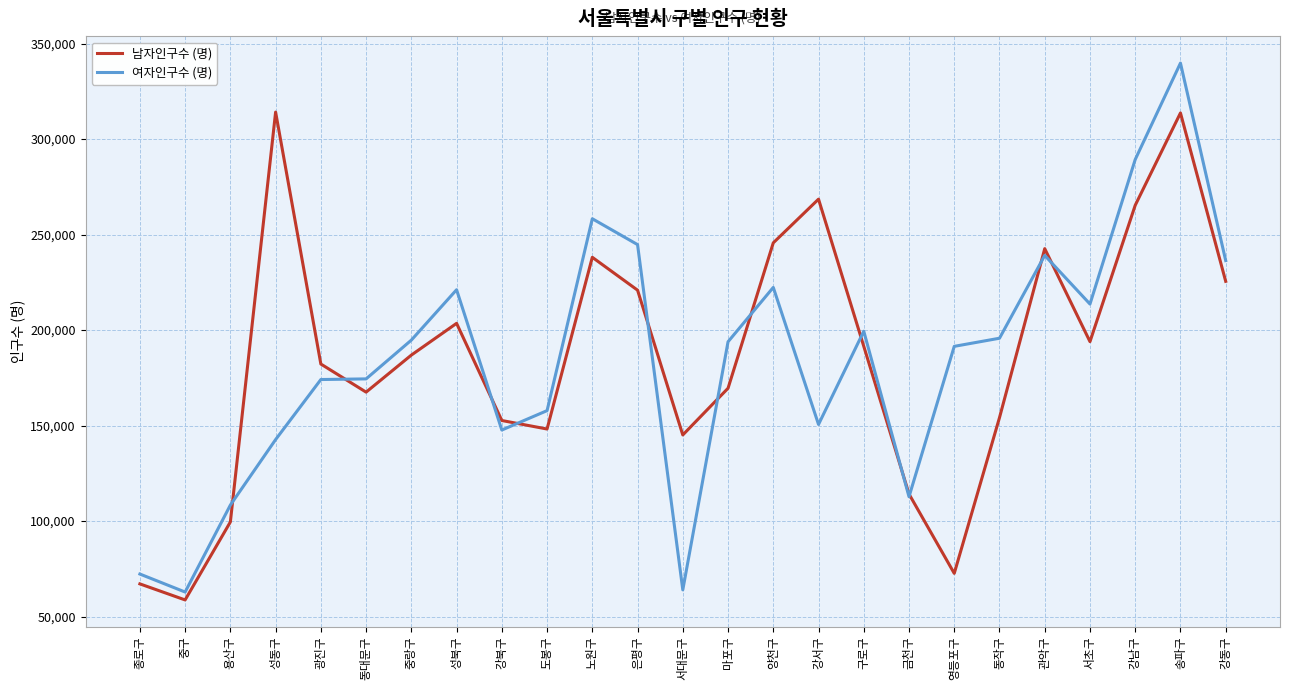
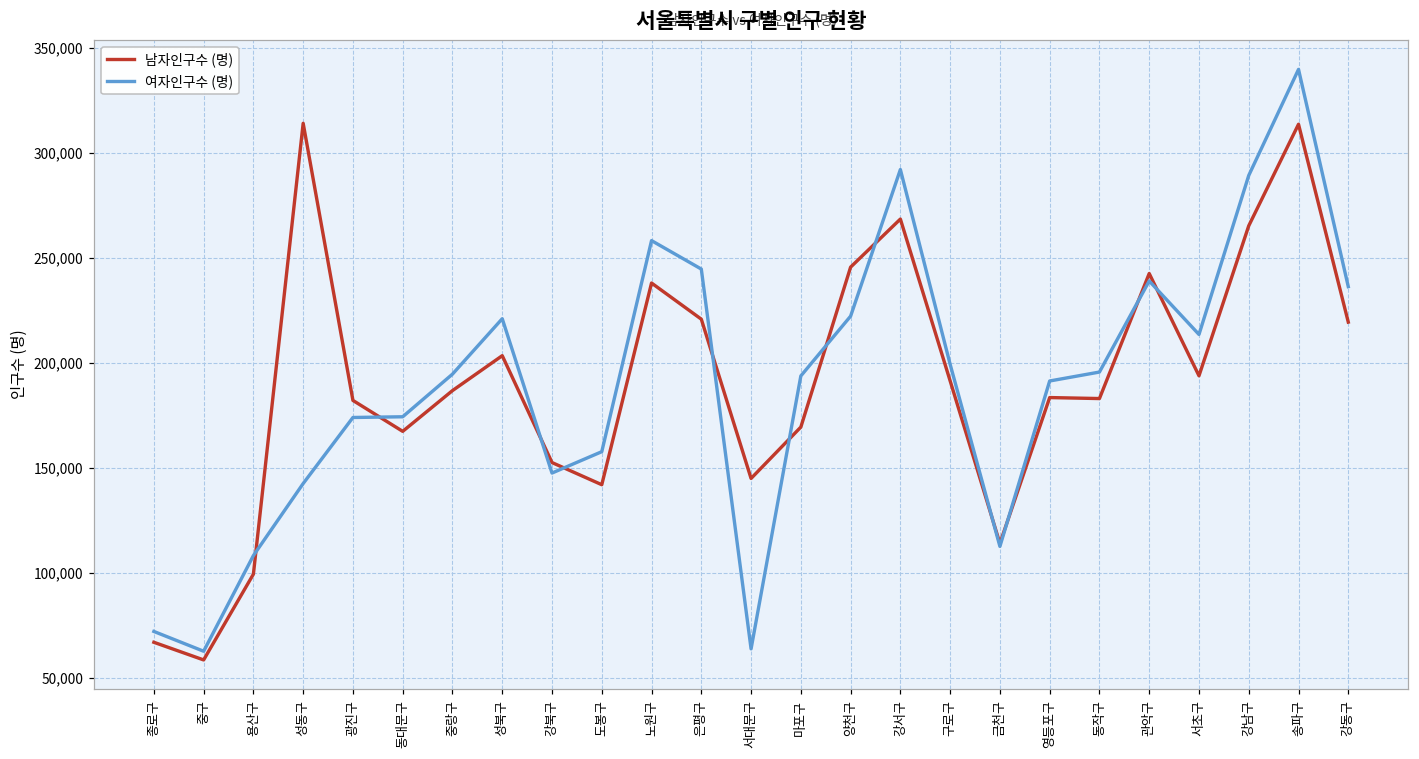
  {
    "남자인구수 (명)": {
      "종로구": "67,000",
      "중구": "59,000",
      "용산구": "100,000",
      "성동구": "314,000",
      "광진구": "182,000",
      "동대문구": "168,000",
      "중랑구": "187,000",
      "성북구": "204,000",
      "강북구": "153,000",
-     "도봉구": "148,000",
+     "도봉구": "142,000",
      "노원구": "238,000",
      "은평구": "221,000",
      "서대문구": "145,000",
      "마포구": "170,000",
      "양천구": "246,000",
      "강서구": "269,000",
      "구로구": "192,000",
      "금천구": "114,000",
-     "영등포구": "73,000",
-     "동작구": "154,000",
+     "영등포구": "184,000",
+     "동작구": "183,000",
      "관악구": "243,000",
      "서초구": "194,000",
      "강남구": "265,000",
      "송파구": "314,000",
-     "강동구": "226,000"
+     "강동구": "220,000"
    },
    "여자인구수 (명)": {
      "종로구": "72,000",
      "중구": "63,000",
      "용산구": "108,000",
      "성동구": "143,000",
      "광진구": "174,000",
      "동대문구": "174,000",
      "중랑구": "195,000",
      "성북구": "221,000",
      "강북구": "148,000",
      "도봉구": "158,000",
      "노원구": "258,000",
      "은평구": "245,000",
      "서대문구": "64,000",
      "마포구": "194,000",
      "양천구": "222,000",
-     "강서구": "151,000",
+     "강서구": "292,000",
      "구로구": "199,000",
      "금천구": "113,000",
      "영등포구": "191,000",
      "동작구": "196,000",
      "관악구": "239,000",
      "서초구": "214,000",
      "강남구": "289,000",
      "송파구": "340,000",
      "강동구": "236,000"
    }
  }
